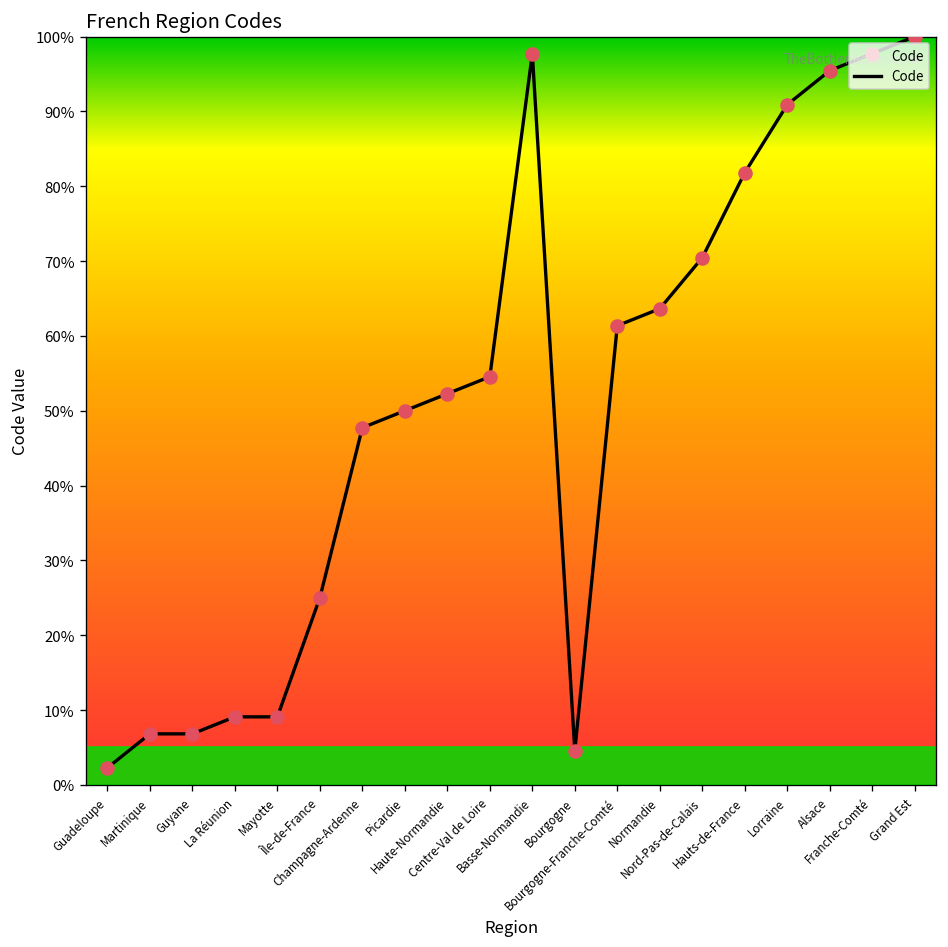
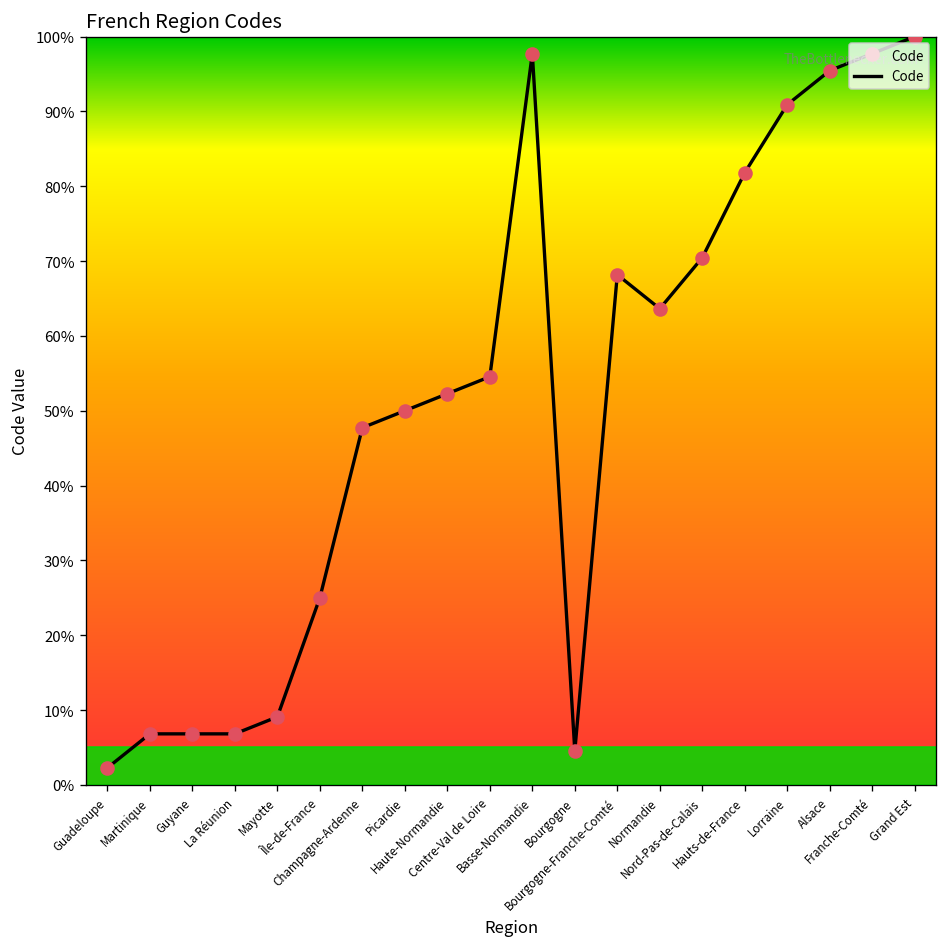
  {
    "Martinique": "7%",
    "Guyane": "7%",
-   "La Réunion": "9%",
+   "La Réunion": "7%",
    "Mayotte": "9%",
    "Île-de-France": "25%",
    "Champagne-Ardenne": "48%",
    "Picardie": "50%",
    "Haute-Normandie": "52%",
    "Centre-Val de Loire": "55%",
    "Basse-Normandie": "98%",
-   "Bourgogne-Franche-Comté": "61%",
+   "Bourgogne-Franche-Comté": "68%",
    "Normandie": "64%",
    "Nord-Pas-de-Calais": "70%",
    "Hauts-de-France": "82%",
    "Lorraine": "91%",
    "Alsace": "95%",
    "Grand Est": "100%"
  }
